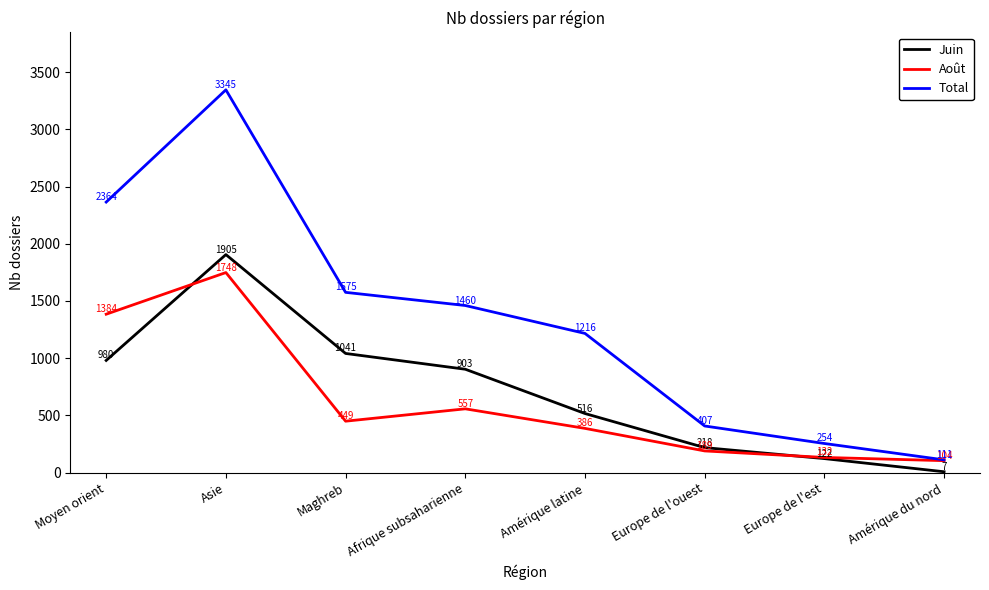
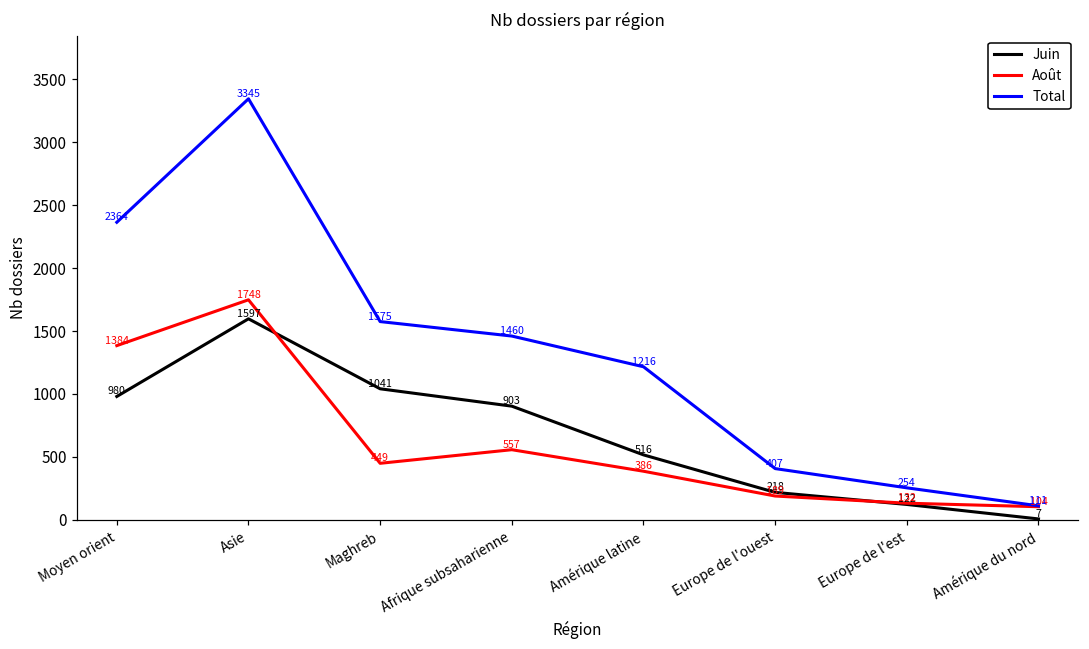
  {
    "Juin": {
      "Moyen orient": 980,
-     "Asie": 1905,
+     "Asie": 1597,
      "Maghreb": 1041,
      "Afrique subsaharienne": 903,
      "Amérique latine": 516
    },
    "Août": {
      "Moyen orient": 1384,
      "Asie": 1748,
      "Maghreb": 449,
      "Afrique subsaharienne": 557,
      "Amérique latine": 386
    },
    "Total": {
      "Moyen orient": 2364,
      "Asie": 3345,
      "Maghreb": 1575,
      "Afrique subsaharienne": 1460,
      "Amérique latine": 1216,
      "Europe de l'ouest": 407,
      "Europe de l'est": 254
    }
  }
